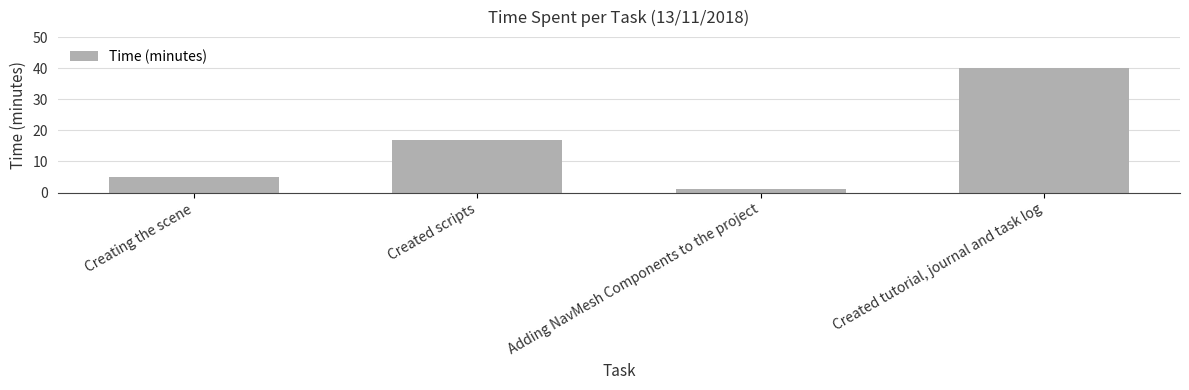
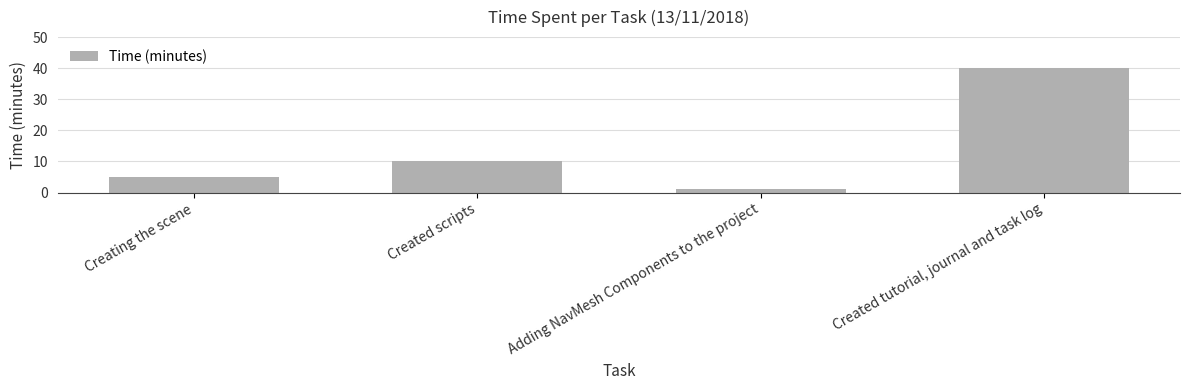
  {
    "Creating the scene": 5,
-   "Created scripts": 17,
+   "Created scripts": 10,
    "Adding NavMesh Components to the project": 1,
    "Created tutorial, journal and task log": 40
  }
